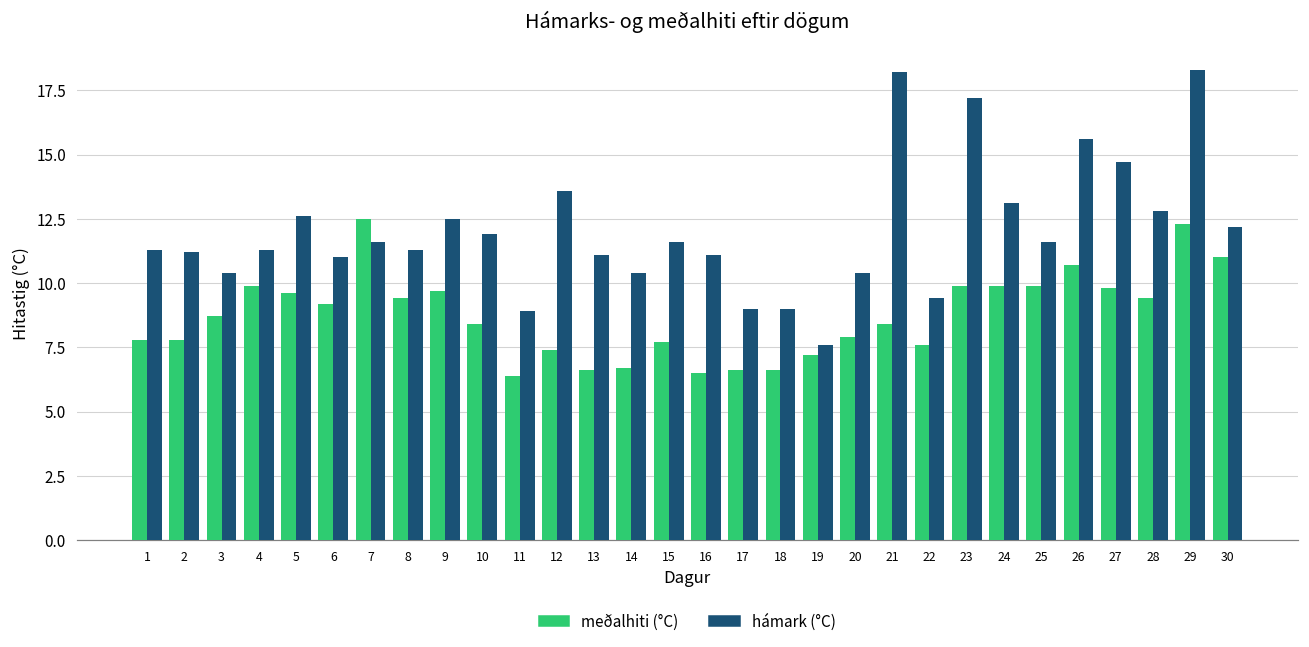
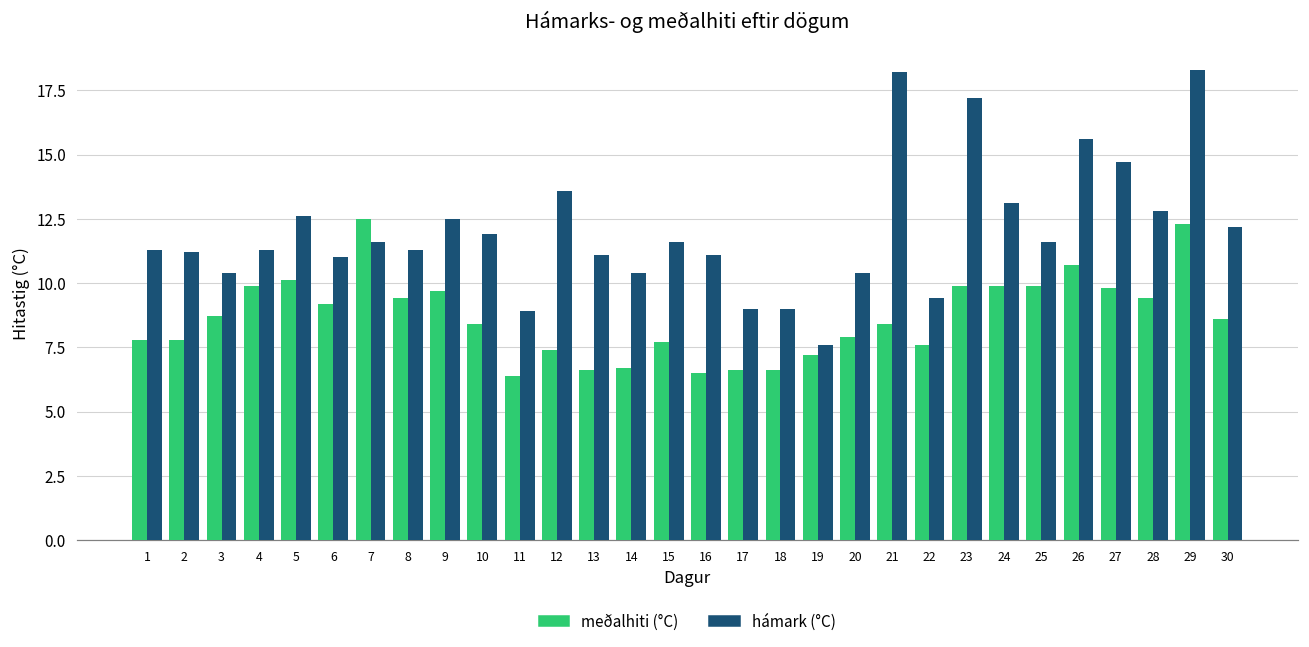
  {
    "meðalhiti (°C)": {
      "1": 7.8,
      "2": 7.8,
      "3": 8.7,
      "4": 9.9,
-     "5": 9.6,
+     "5": 10.1,
      "6": 9.2,
      "7": 12.5,
      "8": 9.4,
      "9": 9.7,
      "10": 8.4,
      "11": 6.4,
      "12": 7.4,
      "13": 6.6,
      "14": 6.7,
      "15": 7.7,
      "16": 6.5,
      "17": 6.6,
      "18": 6.6,
      "19": 7.2,
      "20": 7.9,
      "21": 8.4,
      "22": 7.6,
      "23": 9.9,
      "24": 9.9,
      "25": 9.9,
      "26": 10.7,
      "27": 9.8,
      "28": 9.4,
      "29": 12.3,
-     "30": 11.0
+     "30": 8.6
    },
    "hámark (°C)": {
      "1": 11.3,
      "2": 11.2,
      "3": 10.4,
      "4": 11.3,
      "5": 12.6,
      "6": 11.0,
      "7": 11.6,
      "8": 11.3,
      "9": 12.5,
      "10": 11.9,
      "11": 8.9,
      "12": 13.6,
      "13": 11.1,
      "14": 10.4,
      "15": 11.6,
      "16": 11.1,
      "17": 9.0,
      "18": 9.0,
      "19": 7.6,
      "20": 10.4,
      "21": 18.2,
      "22": 9.4,
      "23": 17.2,
      "24": 13.1,
      "25": 11.6,
      "26": 15.6,
      "27": 14.7,
      "28": 12.8,
      "29": 18.3,
      "30": 12.2
    }
  }
